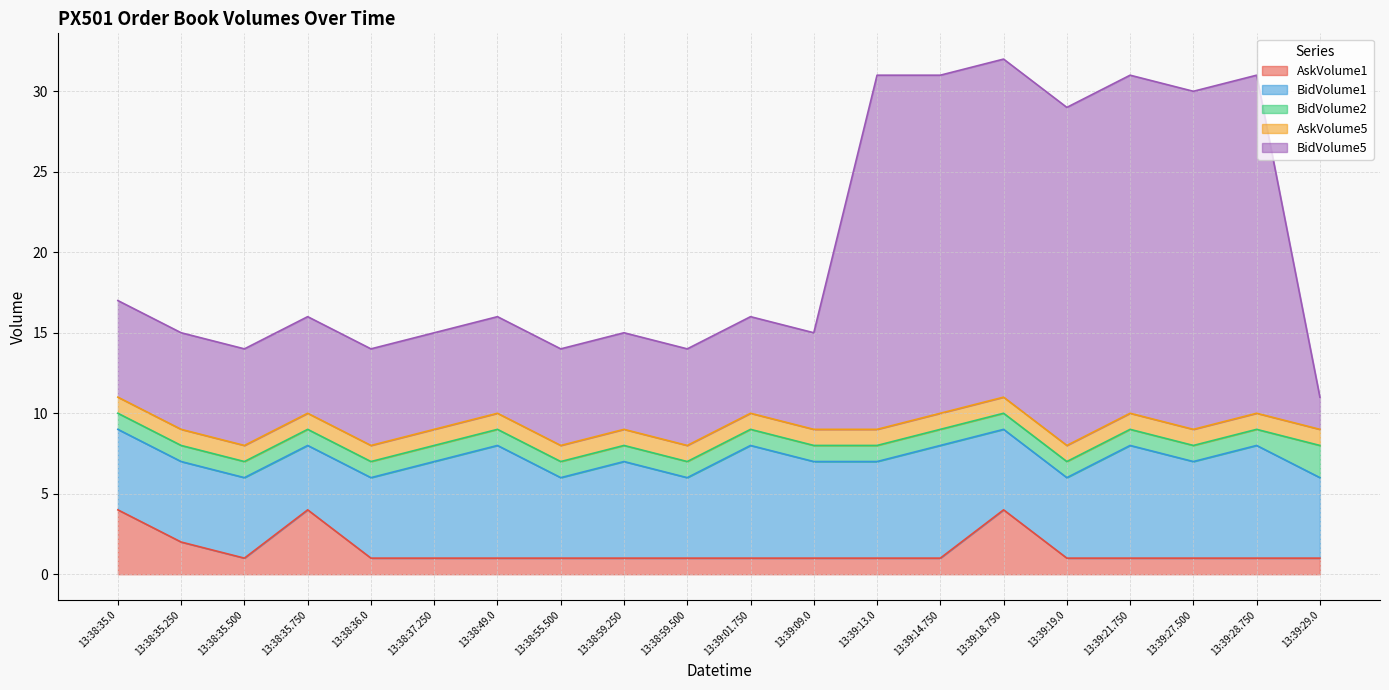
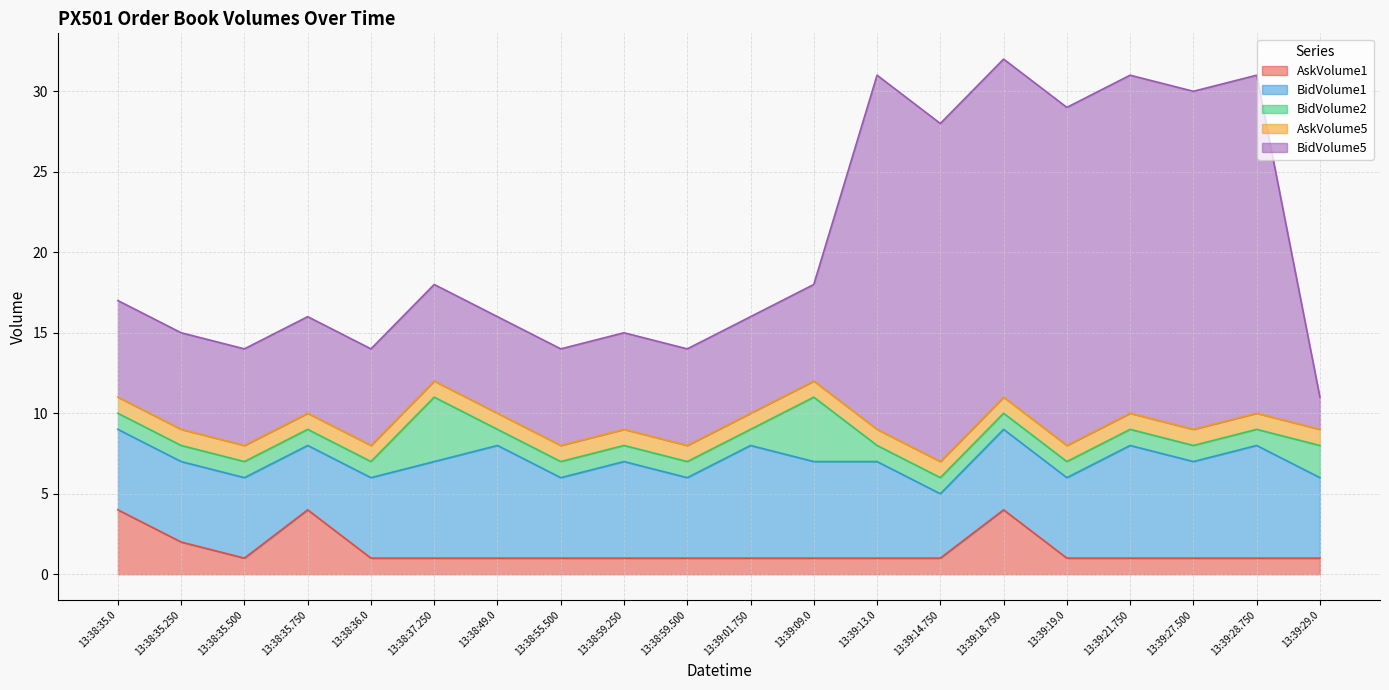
  {
    "AskVolume1": {
      "13:38:35.0": 4,
      "13:38:35.250": 2,
      "13:38:35.500": 1,
      "13:38:35.750": 4,
      "13:38:36.0": 1,
      "13:38:37.250": 1,
      "13:38:49.0": 1,
      "13:38:55.500": 1,
      "13:38:59.250": 1,
      "13:38:59.500": 1,
      "13:39:01.750": 1,
      "13:39:09.0": 1,
      "13:39:13.0": 1,
      "13:39:14.750": 1,
      "13:39:18.750": 4,
      "13:39:19.0": 1,
      "13:39:21.750": 1,
      "13:39:27.500": 1,
      "13:39:28.750": 1,
      "13:39:29.0": 1
    },
    "BidVolume1": {
      "13:38:35.0": 5,
      "13:38:35.250": 5,
      "13:38:35.500": 5,
      "13:38:35.750": 4,
      "13:38:36.0": 5,
      "13:38:37.250": 6,
      "13:38:49.0": 7,
      "13:38:55.500": 5,
      "13:38:59.250": 6,
      "13:38:59.500": 5,
      "13:39:01.750": 7,
      "13:39:09.0": 6,
      "13:39:13.0": 6,
-     "13:39:14.750": 7,
+     "13:39:14.750": 4,
      "13:39:18.750": 5,
      "13:39:19.0": 5,
      "13:39:21.750": 7,
      "13:39:27.500": 6,
      "13:39:28.750": 7,
      "13:39:29.0": 5
    },
    "BidVolume2": {
      "13:38:35.0": 1,
      "13:38:35.250": 1,
      "13:38:35.500": 1,
      "13:38:35.750": 1,
      "13:38:36.0": 1,
-     "13:38:37.250": 1,
+     "13:38:37.250": 4,
      "13:38:49.0": 1,
      "13:38:55.500": 1,
      "13:38:59.250": 1,
      "13:38:59.500": 1,
      "13:39:01.750": 1,
-     "13:39:09.0": 1,
+     "13:39:09.0": 4,
      "13:39:13.0": 1,
      "13:39:14.750": 1,
      "13:39:18.750": 1,
      "13:39:19.0": 1,
      "13:39:21.750": 1,
      "13:39:27.500": 1,
      "13:39:28.750": 1,
      "13:39:29.0": 2
    },
    "AskVolume5": {
      "13:38:35.0": 1,
      "13:38:35.250": 1,
      "13:38:35.500": 1,
      "13:38:35.750": 1,
      "13:38:36.0": 1,
      "13:38:37.250": 1,
      "13:38:49.0": 1,
      "13:38:55.500": 1,
      "13:38:59.250": 1,
      "13:38:59.500": 1,
      "13:39:01.750": 1,
      "13:39:09.0": 1,
      "13:39:13.0": 1,
      "13:39:14.750": 1,
      "13:39:18.750": 1,
      "13:39:19.0": 1,
      "13:39:21.750": 1,
      "13:39:27.500": 1,
      "13:39:28.750": 1,
      "13:39:29.0": 1
    },
    "BidVolume5": {
      "13:38:35.0": 6,
      "13:38:35.250": 6,
      "13:38:35.500": 6,
      "13:38:35.750": 6,
      "13:38:36.0": 6,
      "13:38:37.250": 6,
      "13:38:49.0": 6,
      "13:38:55.500": 6,
      "13:38:59.250": 6,
      "13:38:59.500": 6,
      "13:39:01.750": 6,
      "13:39:09.0": 6,
      "13:39:13.0": 22,
      "13:39:14.750": 21,
      "13:39:18.750": 21,
      "13:39:19.0": 21,
      "13:39:21.750": 21,
      "13:39:27.500": 21,
      "13:39:28.750": 21,
      "13:39:29.0": 2
    }
  }
